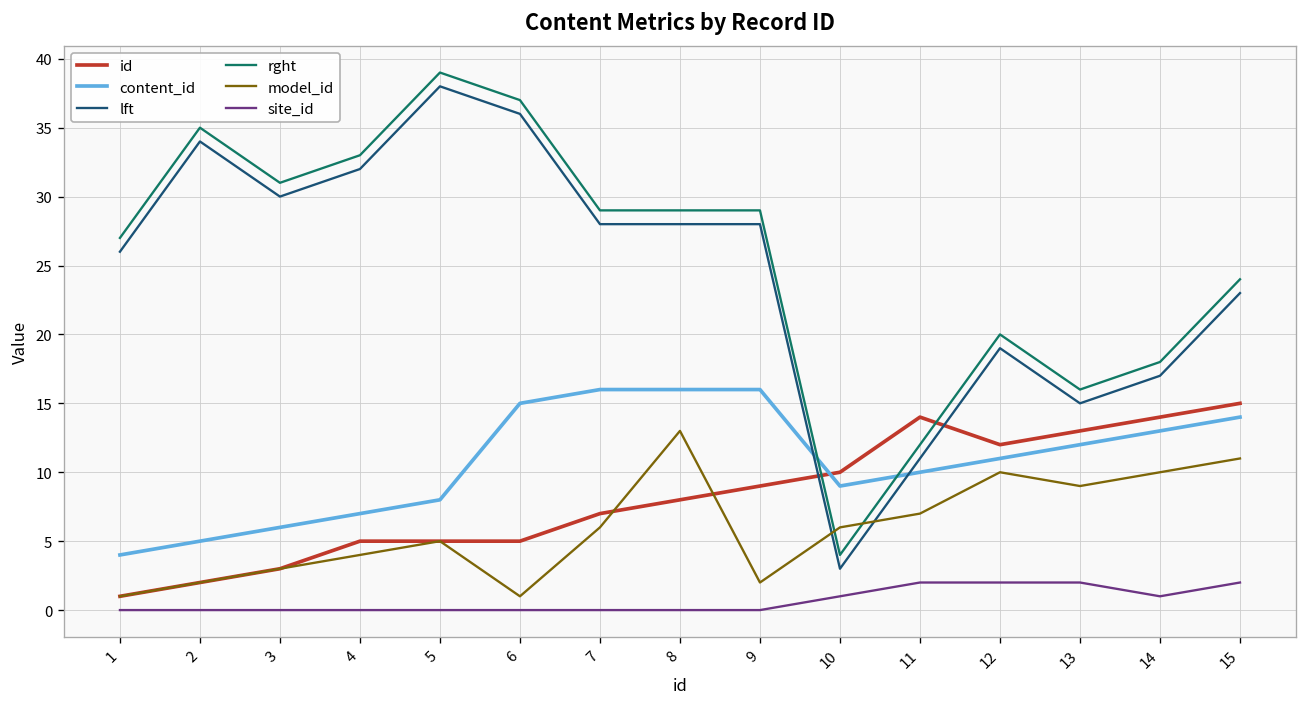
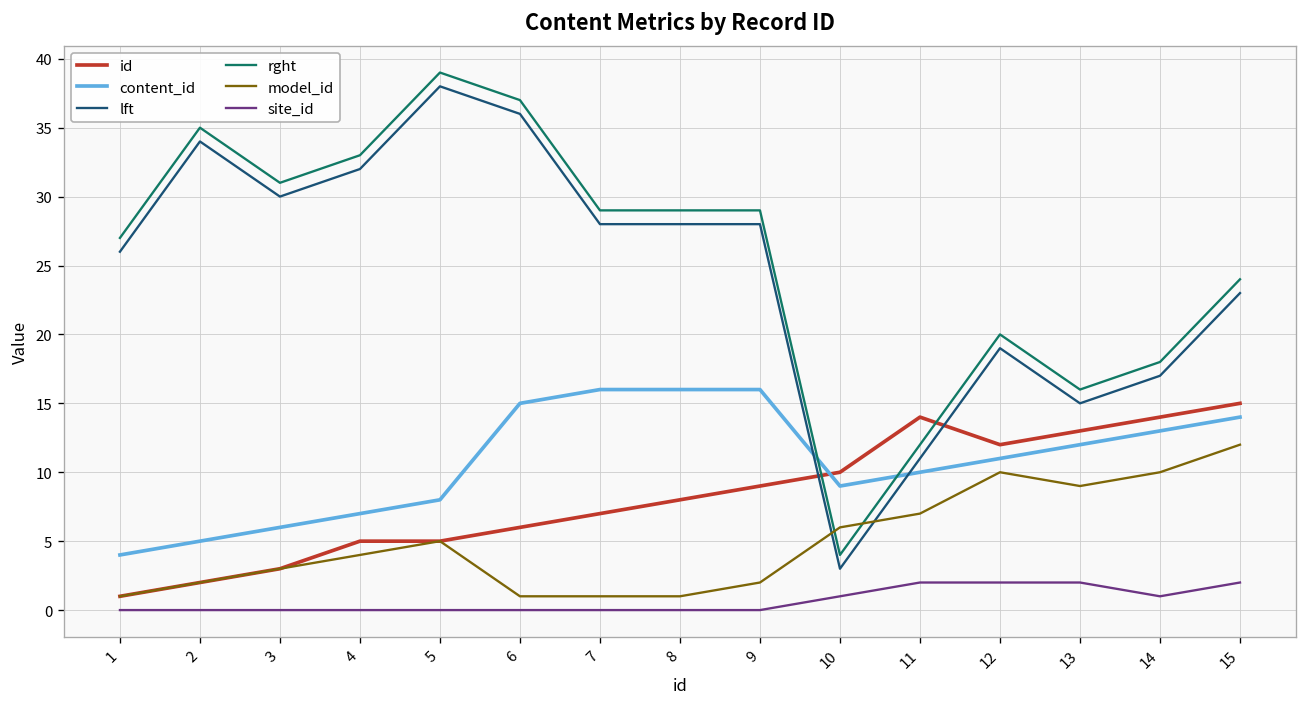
  {
    "id": {
      "4": 5,
-     "6": 5,
+     "6": 6,
      "7": 7,
      "8": 8,
      "9": 9,
      "10": 10,
      "11": 14,
      "12": 12,
      "13": 13,
      "14": 14,
      "15": 15
    },
    "content_id": {
      "1": 4,
      "2": 5,
      "3": 6,
      "4": 7,
      "5": 8,
      "6": 15,
      "7": 16,
      "8": 16,
      "9": 16,
      "10": 9,
      "11": 10,
      "12": 11,
      "13": 12,
      "14": 13,
      "15": 14
    },
    "model_id": {
      "4": 4,
      "6": 1,
-     "7": 6,
-     "8": 13,
+     "7": 1,
+     "8": 1,
      "9": 2,
      "10": 6,
      "11": 7,
      "12": 10,
      "13": 9,
      "14": 10,
-     "15": 11
+     "15": 12
    },
    "site_id": {
      "1": 0,
      "2": 0,
      "3": 0,
      "4": 0,
      "5": 0,
      "6": 0,
      "7": 0,
      "8": 0,
      "9": 0,
      "10": 1,
      "11": 2,
      "12": 2,
      "13": 2,
      "14": 1,
      "15": 2
    }
  }
